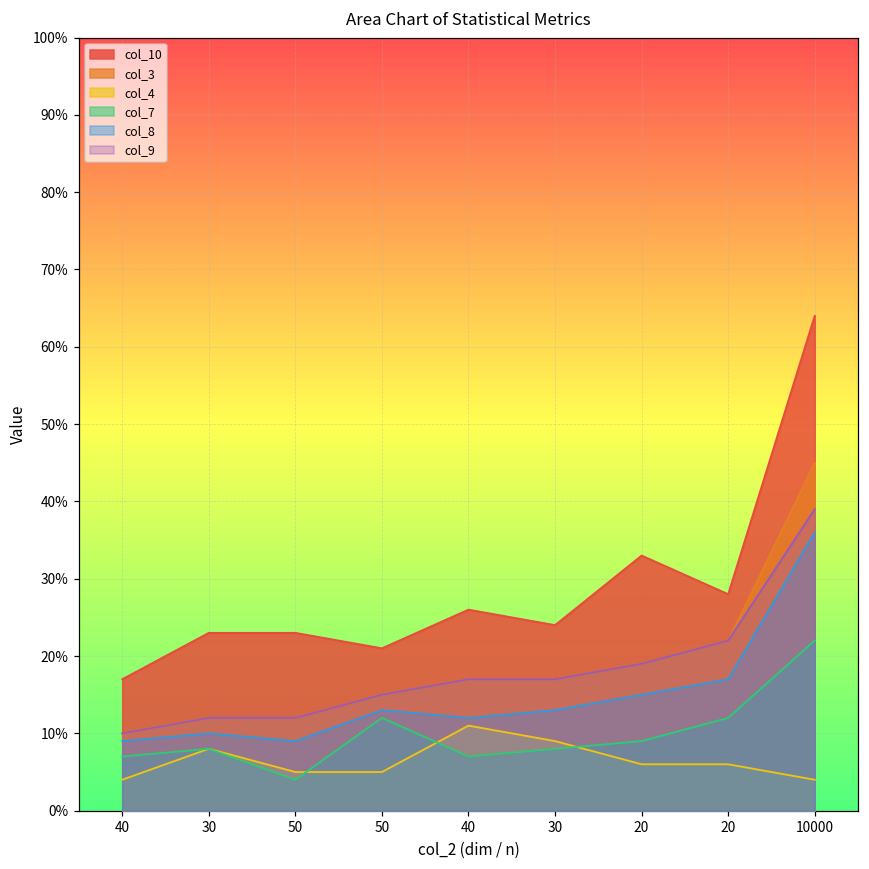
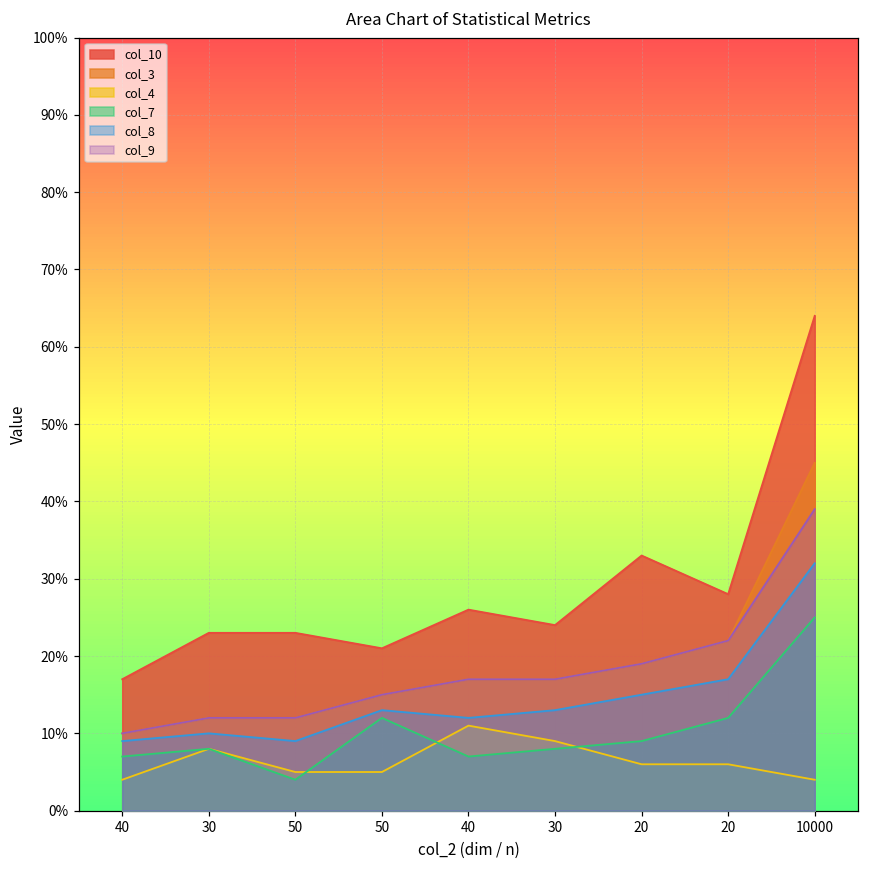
  {
    "col_4": {
      "10000": "4%"
    },
    "col_7": {
-     "10000": "22%"
+     "10000": "25%"
    },
    "col_8": {
-     "10000": "36%"
+     "10000": "32%"
    },
    "col_9": {
      "10000": "39%"
    }
  }
